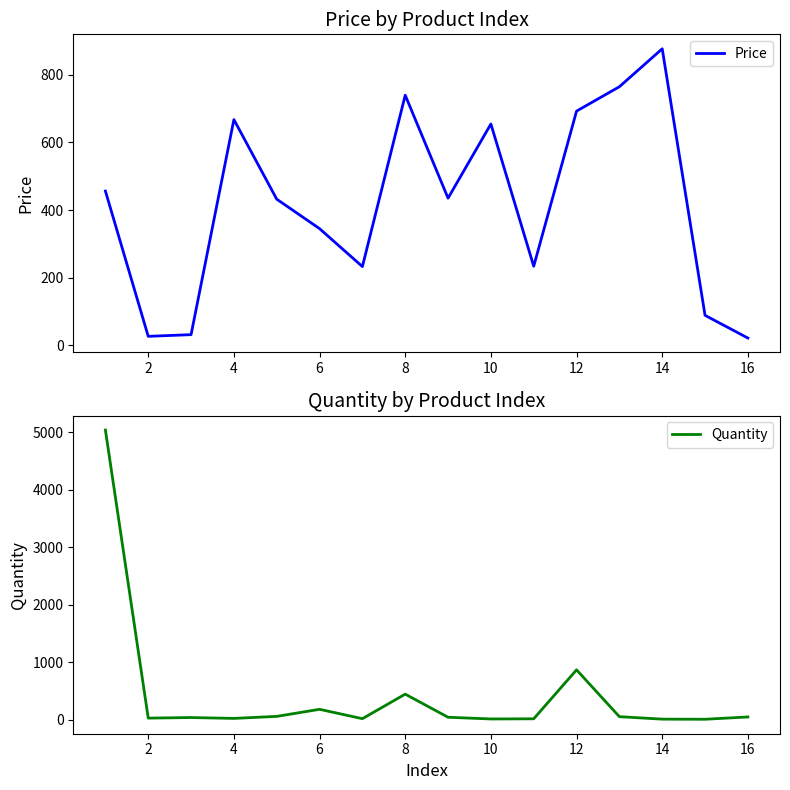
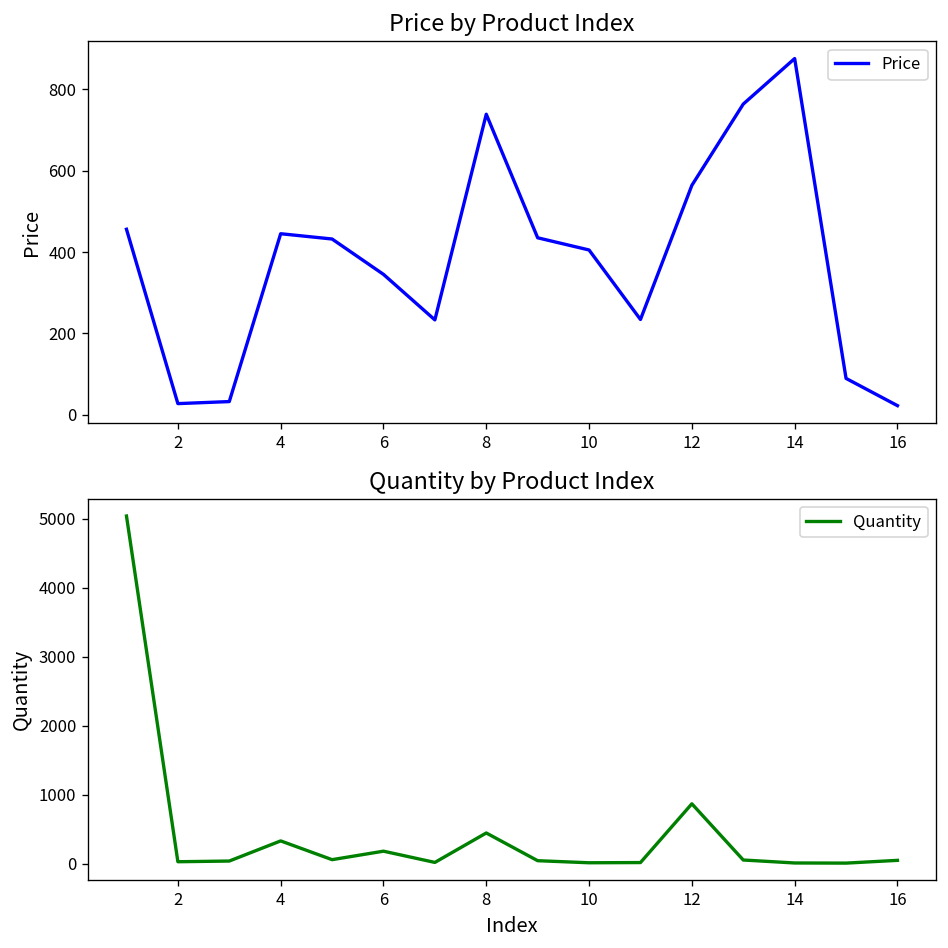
  {
    "Price by Product Index": {
      "2": 30,
-     "4": 670,
+     "4": 450,
      "6": 350,
      "8": 740,
-     "10": 650,
-     "12": 690,
+     "10": 410,
+     "12": 560,
      "14": 880,
      "16": 20
    },
    "Quantity by Product Index": {
      "2": 0,
-     "4": 0,
+     "4": 300,
      "6": 200,
      "8": 400,
      "10": 0,
      "12": 900,
      "14": 0,
      "16": 100
    }
  }
